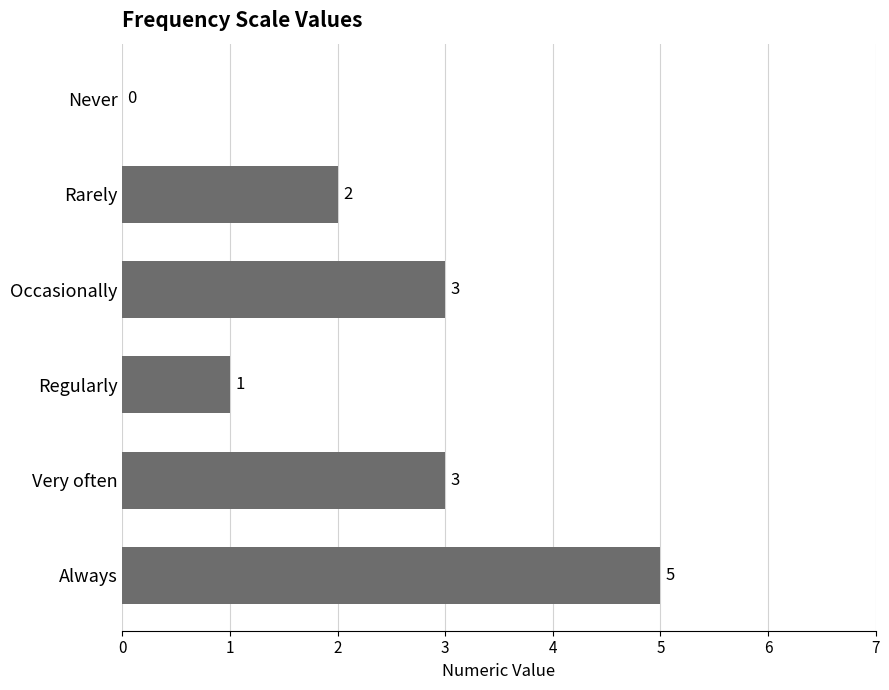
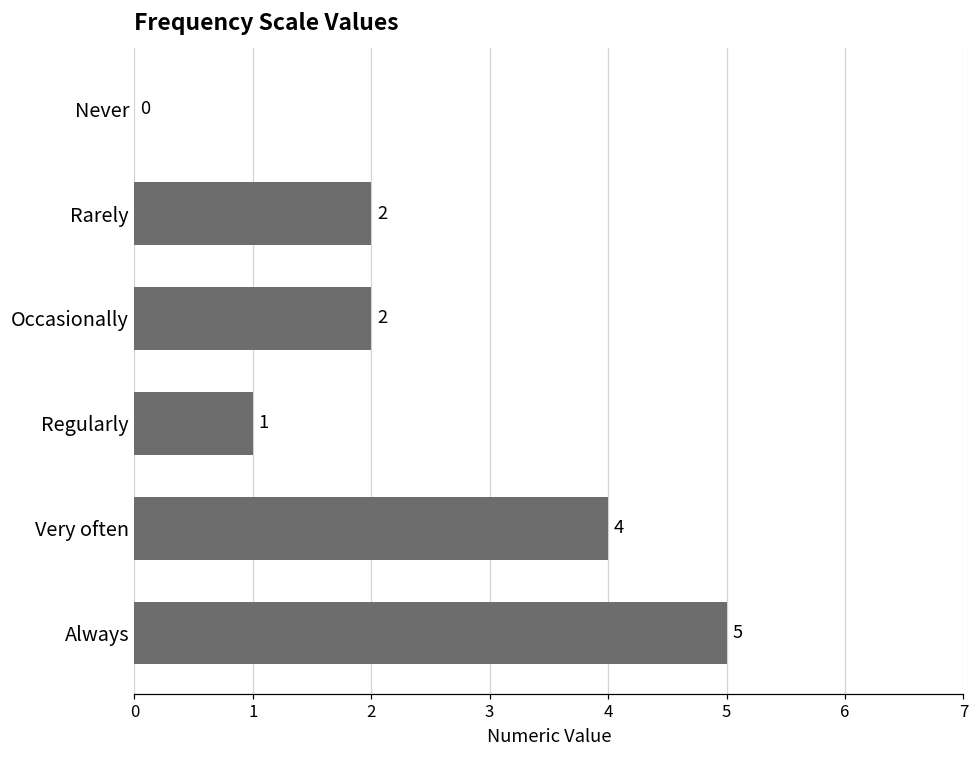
  {
    "Never": 0,
    "Rarely": 2,
-   "Occasionally": 3,
+   "Occasionally": 2,
    "Regularly": 1,
-   "Very often": 3,
+   "Very often": 4,
    "Always": 5
  }
